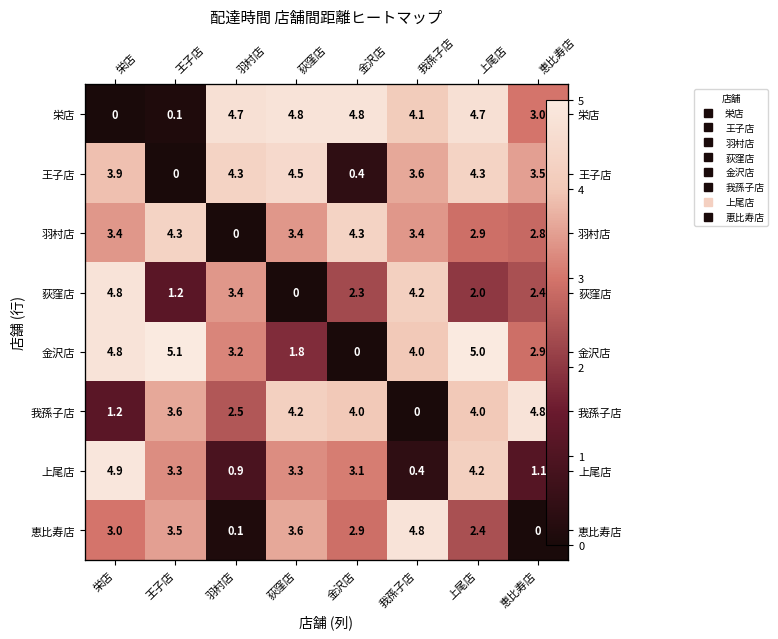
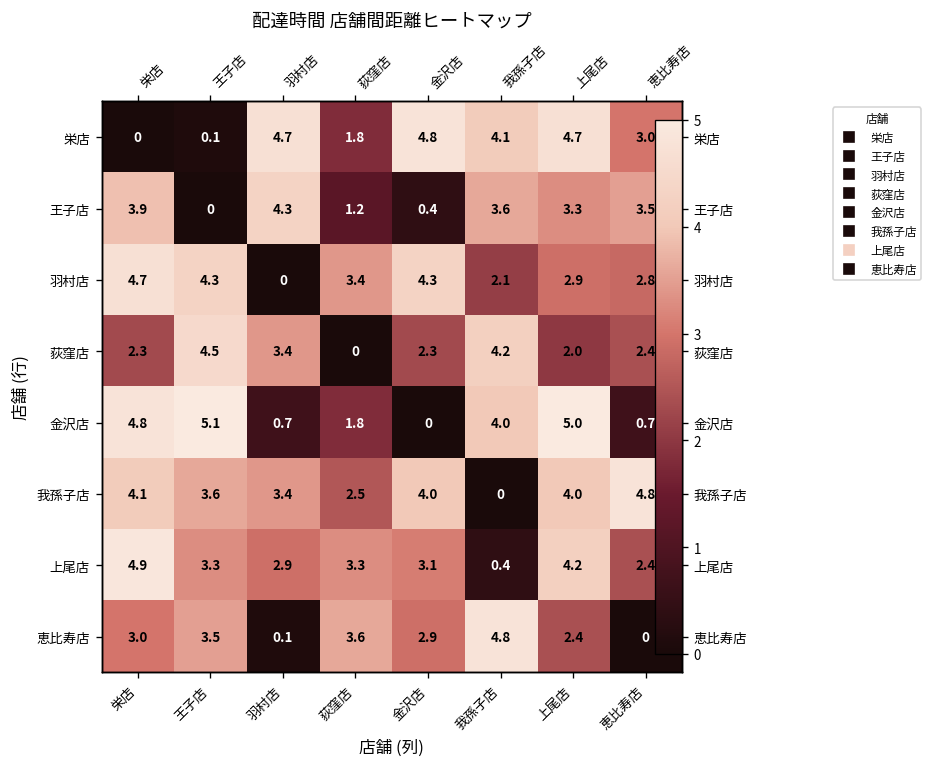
  {
    "栄店": {
      "栄店": 0,
      "王子店": 0.1,
      "羽村店": 4.7,
-     "荻窪店": 4.8,
+     "荻窪店": 1.8,
      "金沢店": 4.8,
      "我孫子店": 4.1,
      "上尾店": 4.7,
      "恵比寿店": 3.0
    },
    "王子店": {
      "栄店": 3.9,
      "王子店": 0,
      "羽村店": 4.3,
-     "荻窪店": 4.5,
+     "荻窪店": 1.2,
      "金沢店": 0.4,
      "我孫子店": 3.6,
-     "上尾店": 4.3,
+     "上尾店": 3.3,
      "恵比寿店": 3.5
    },
    "羽村店": {
-     "栄店": 3.4,
+     "栄店": 4.7,
      "王子店": 4.3,
      "羽村店": 0,
      "荻窪店": 3.4,
      "金沢店": 4.3,
-     "我孫子店": 3.4,
+     "我孫子店": 2.1,
      "上尾店": 2.9,
      "恵比寿店": 2.8
    },
    "荻窪店": {
-     "栄店": 4.8,
-     "王子店": 1.2,
+     "栄店": 2.3,
+     "王子店": 4.5,
      "羽村店": 3.4,
      "荻窪店": 0,
      "金沢店": 2.3,
      "我孫子店": 4.2,
      "上尾店": 2.0,
      "恵比寿店": 2.4
    },
    "金沢店": {
      "栄店": 4.8,
      "王子店": 5.1,
-     "羽村店": 3.2,
+     "羽村店": 0.7,
      "荻窪店": 1.8,
      "金沢店": 0,
      "我孫子店": 4.0,
      "上尾店": 5.0,
-     "恵比寿店": 2.9
+     "恵比寿店": 0.7
    },
    "我孫子店": {
-     "栄店": 1.2,
+     "栄店": 4.1,
      "王子店": 3.6,
-     "羽村店": 2.5,
-     "荻窪店": 4.2,
+     "羽村店": 3.4,
+     "荻窪店": 2.5,
      "金沢店": 4.0,
      "我孫子店": 0,
      "上尾店": 4.0,
      "恵比寿店": 4.8
    },
    "上尾店": {
      "栄店": 4.9,
      "王子店": 3.3,
-     "羽村店": 0.9,
+     "羽村店": 2.9,
      "荻窪店": 3.3,
      "金沢店": 3.1,
      "我孫子店": 0.4,
      "上尾店": 4.2,
-     "恵比寿店": 1.1
+     "恵比寿店": 2.4
    },
    "恵比寿店": {
      "栄店": 3.0,
      "王子店": 3.5,
      "羽村店": 0.1,
      "荻窪店": 3.6,
      "金沢店": 2.9,
      "我孫子店": 4.8,
      "上尾店": 2.4,
      "恵比寿店": 0
    }
  }
